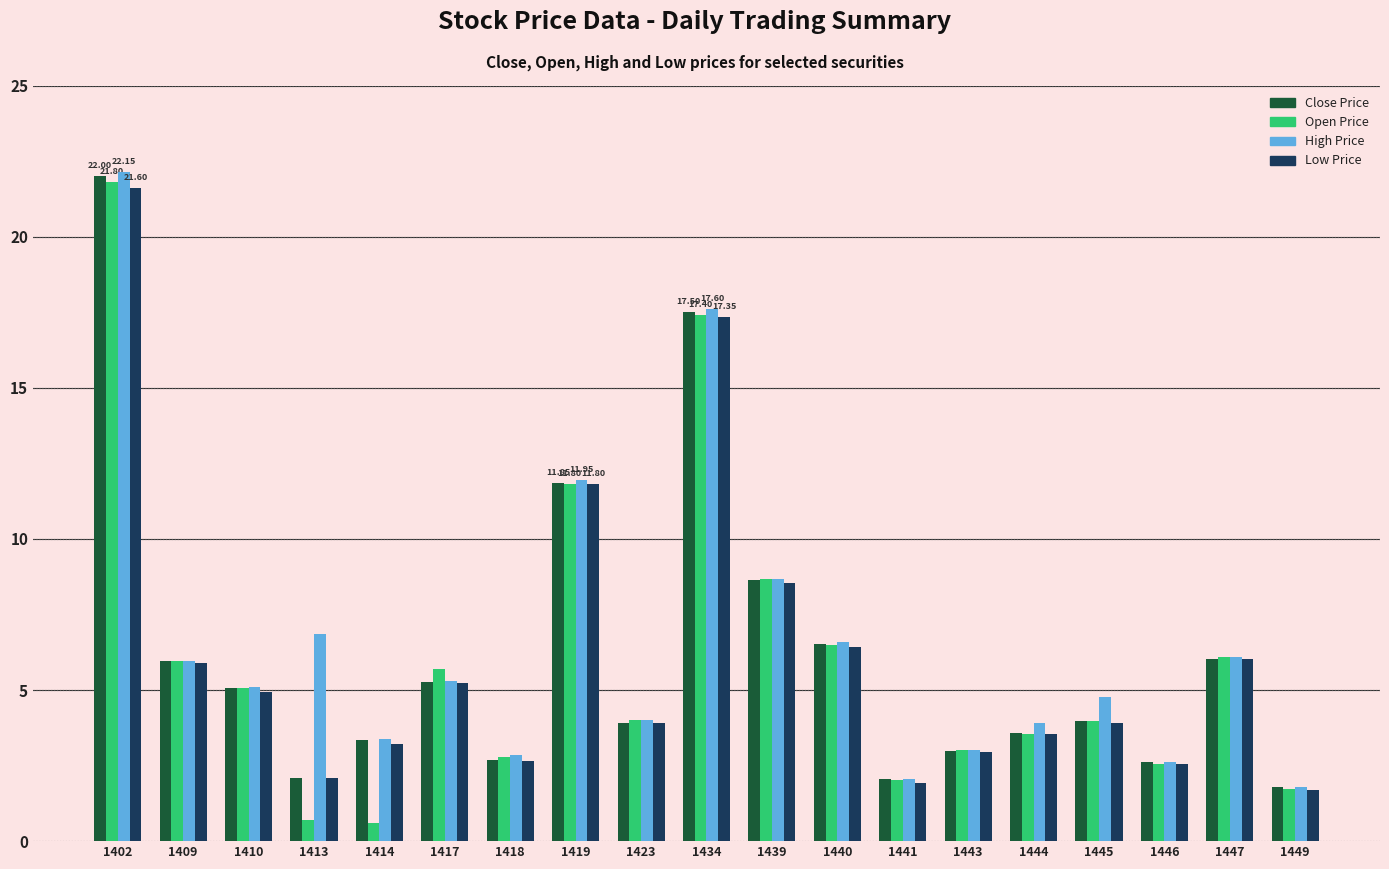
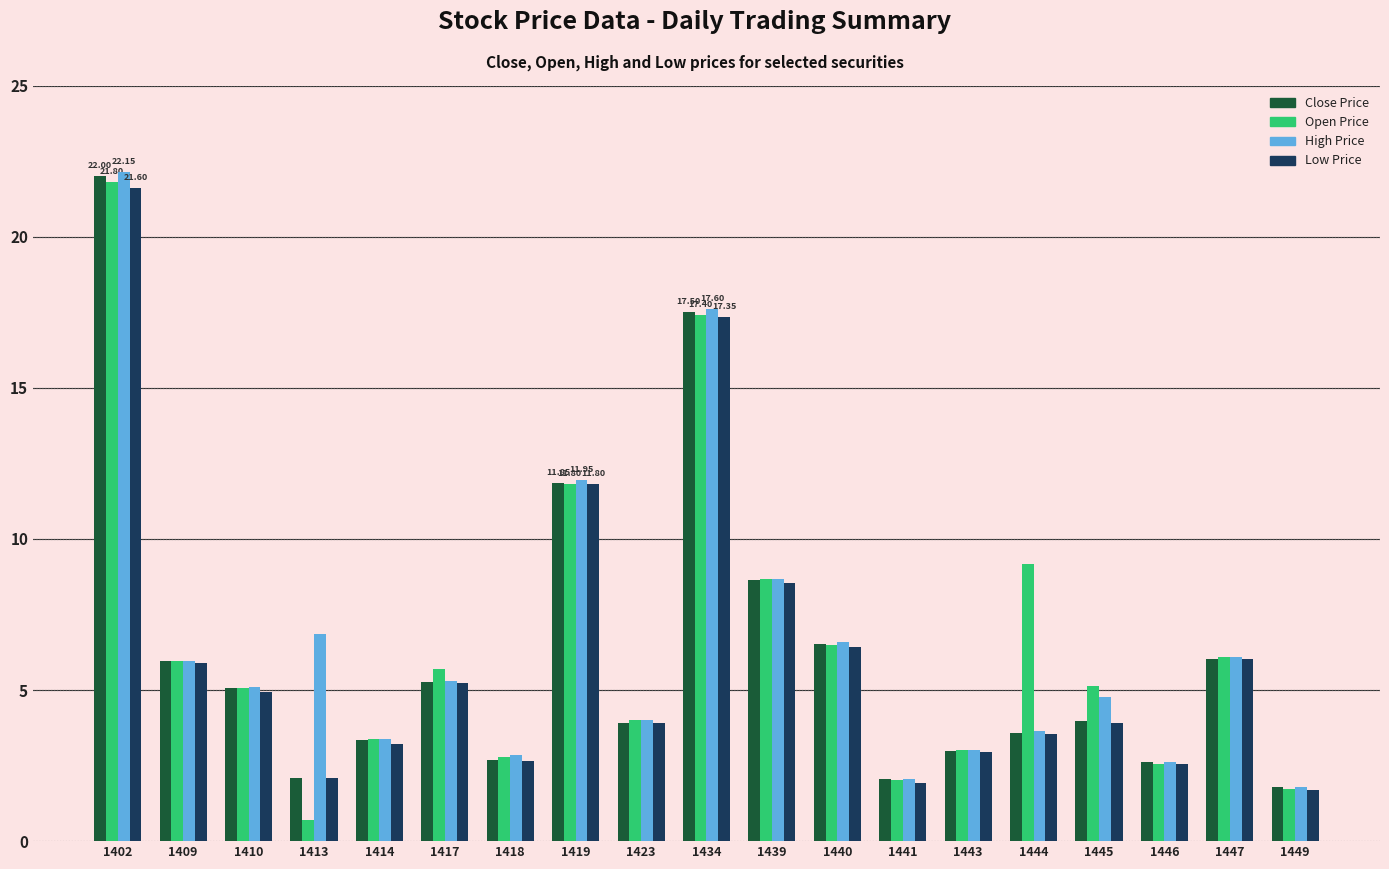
  {
    "Open Price": {
      "1409": 6.0,
      "1410": 5.1,
      "1413": 0.7,
-     "1414": 0.6,
+     "1414": 3.4,
      "1417": 5.7,
      "1418": 2.8,
      "1423": 4.0,
      "1439": 8.7,
      "1440": 6.5,
      "1441": 2.0,
      "1443": 3.0,
-     "1444": 3.6,
-     "1445": 4.0,
+     "1444": 9.2,
+     "1445": 5.1,
      "1446": 2.6,
      "1447": 6.1,
      "1449": 1.7
    },
    "High Price": {
      "1409": 6.0,
      "1410": 5.1,
      "1413": 6.9,
      "1414": 3.4,
      "1417": 5.3,
      "1418": 2.8,
      "1423": 4.0,
      "1439": 8.7,
      "1440": 6.6,
      "1441": 2.1,
      "1443": 3.0,
-     "1444": 3.9,
+     "1444": 3.6,
      "1445": 4.8,
      "1446": 2.6,
      "1447": 6.1,
      "1449": 1.8
    }
  }
